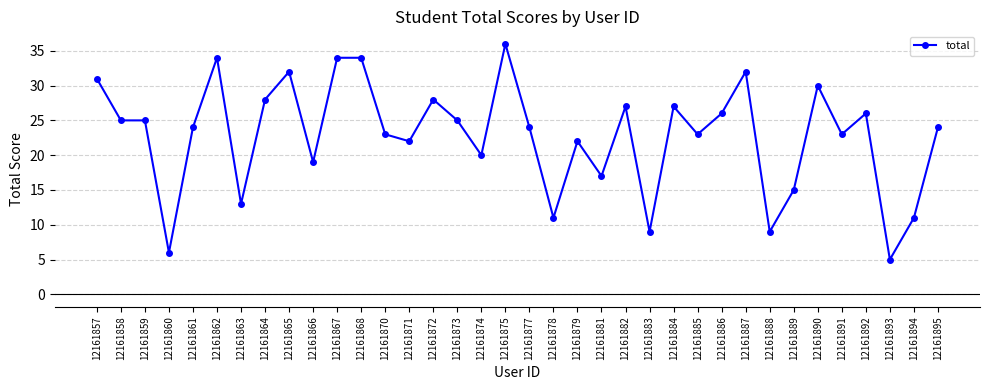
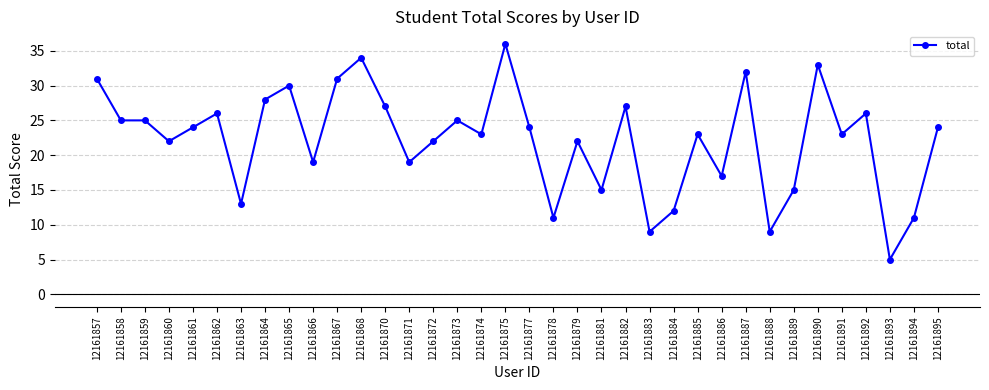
  {
    "12161857": 31,
    "12161858": 25,
    "12161859": 25,
-   "12161860": 6,
+   "12161860": 22,
    "12161861": 24,
-   "12161862": 34,
+   "12161862": 26,
    "12161863": 13,
    "12161864": 28,
-   "12161865": 32,
+   "12161865": 30,
    "12161866": 19,
-   "12161867": 34,
+   "12161867": 31,
    "12161868": 34,
-   "12161870": 23,
-   "12161871": 22,
-   "12161872": 28,
+   "12161870": 27,
+   "12161871": 19,
+   "12161872": 22,
    "12161873": 25,
-   "12161874": 20,
+   "12161874": 23,
    "12161875": 36,
    "12161877": 24,
    "12161878": 11,
    "12161879": 22,
-   "12161881": 17,
+   "12161881": 15,
    "12161882": 27,
    "12161883": 9,
-   "12161884": 27,
+   "12161884": 12,
    "12161885": 23,
-   "12161886": 26,
+   "12161886": 17,
    "12161887": 32,
    "12161888": 9,
    "12161889": 15,
-   "12161890": 30,
+   "12161890": 33,
    "12161891": 23,
    "12161892": 26,
    "12161893": 5,
    "12161894": 11,
    "12161895": 24
  }
